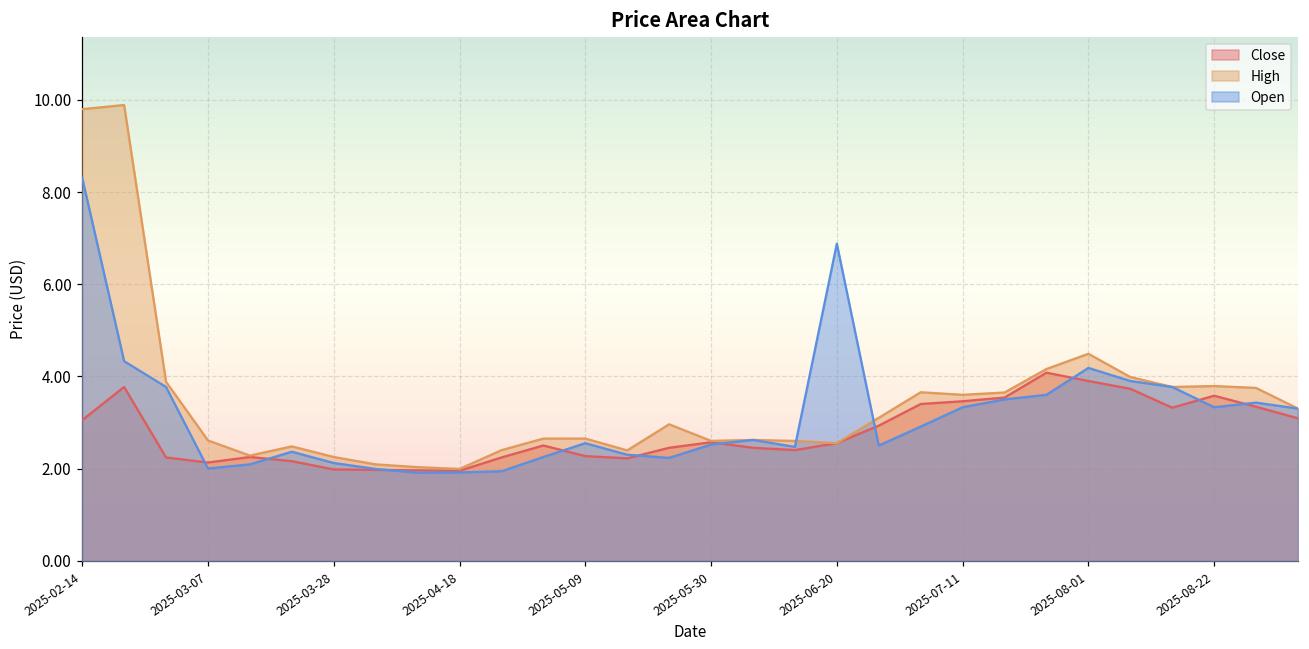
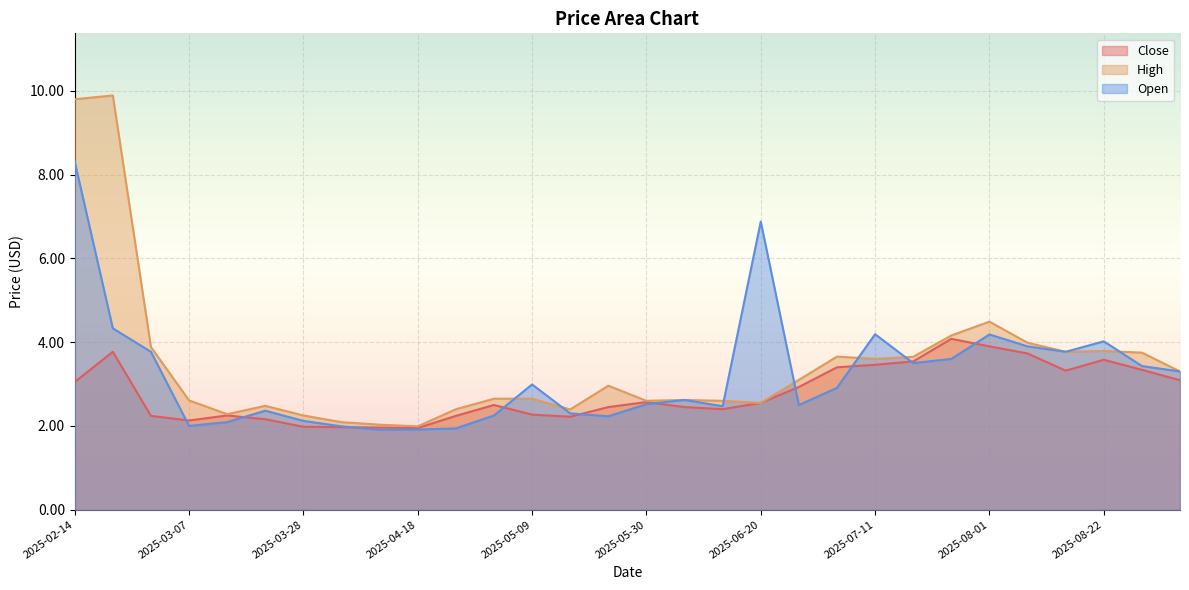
  {
    "Open": {
      "2025-02-14": 8.3,
      "2025-03-07": 2.0,
      "2025-03-28": 2.1,
-     "2025-05-09": 2.6,
+     "2025-05-09": 3.0,
      "2025-06-20": 6.9,
-     "2025-07-11": 3.3,
+     "2025-07-11": 4.2,
      "2025-08-01": 4.2,
-     "2025-08-22": 3.3
+     "2025-08-22": 4.0
    }
  }
